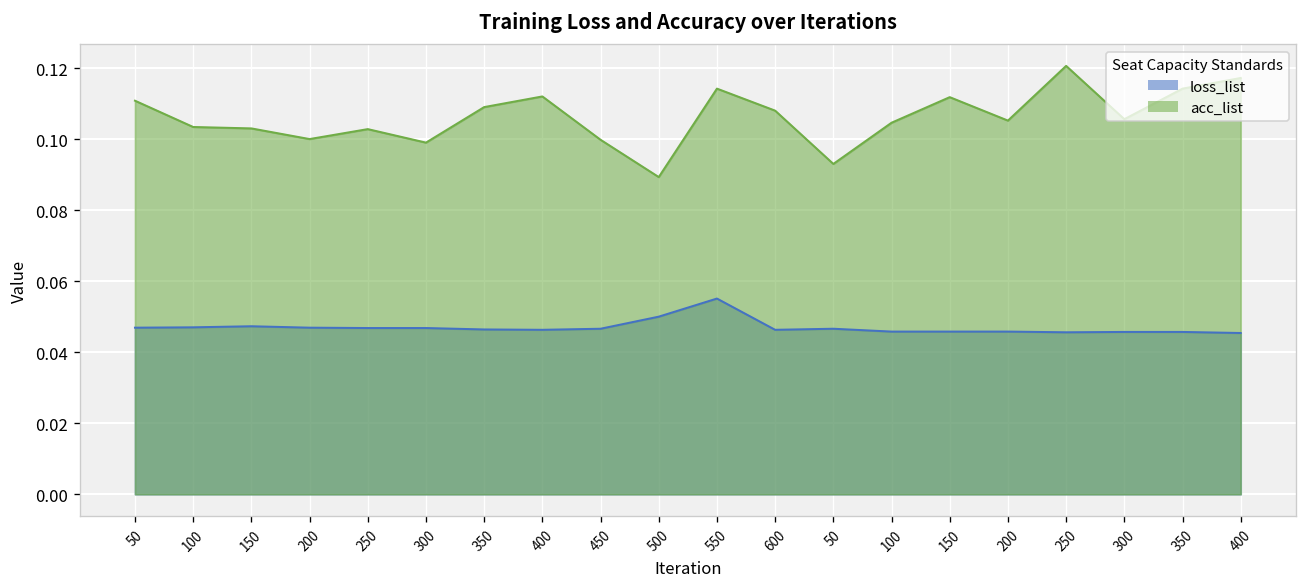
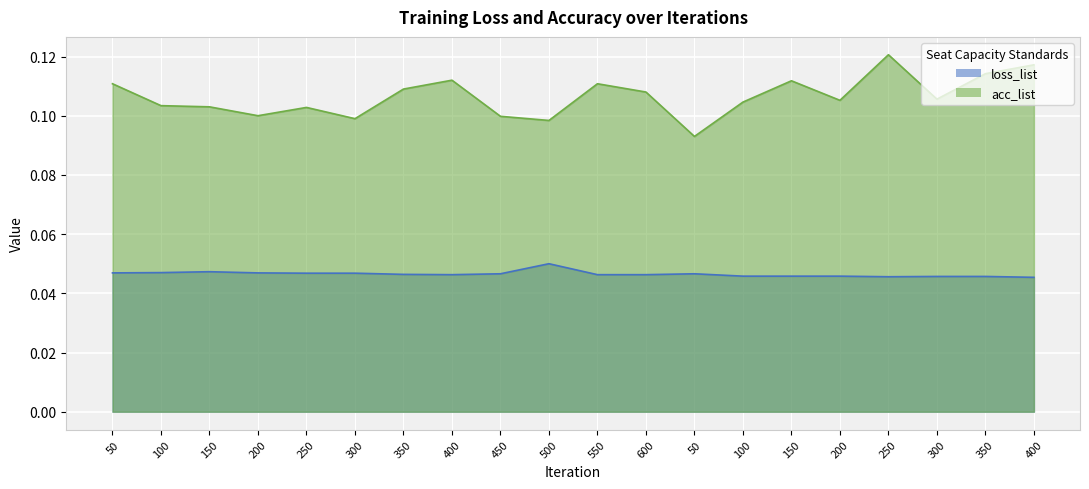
  {
    "loss_list": {
      "450": 0.047,
      "500": 0.050,
-     "550": 0.055,
+     "550": 0.046,
      "600": 0.046
    },
    "acc_list": {
      "450": 0.100,
-     "500": 0.089,
-     "550": 0.114,
+     "500": 0.098,
+     "550": 0.111,
      "600": 0.108
    }
  }
